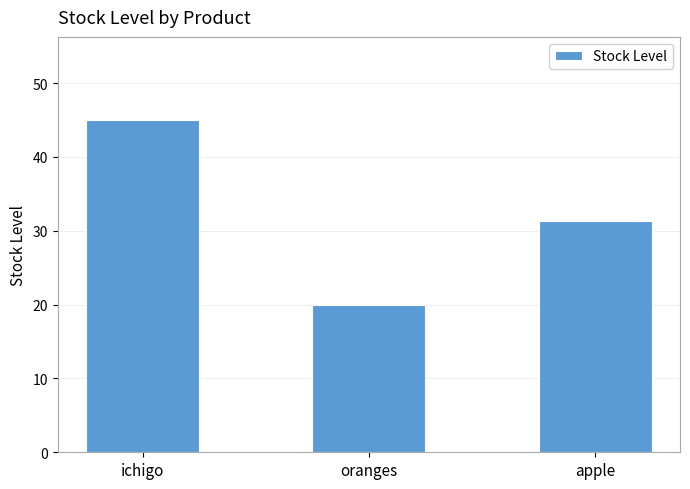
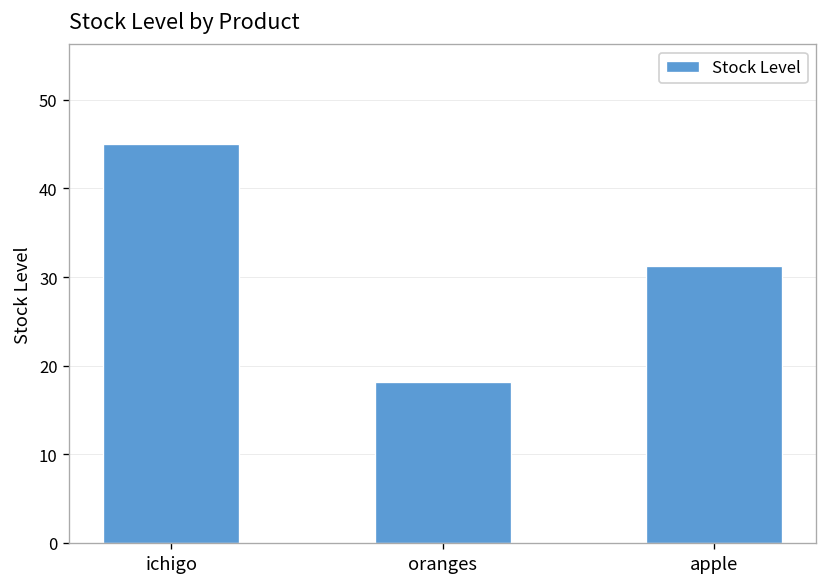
  {
    "ichigo": 45,
-   "oranges": 20,
+   "oranges": 18,
    "apple": 31
  }
